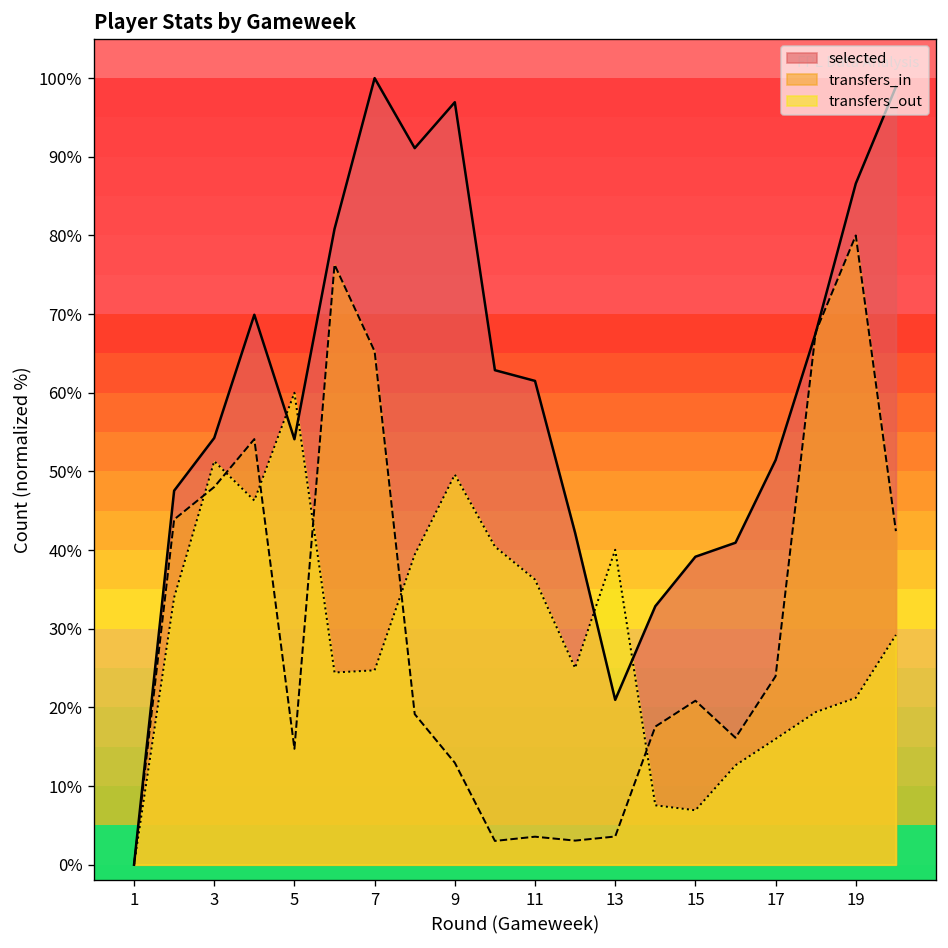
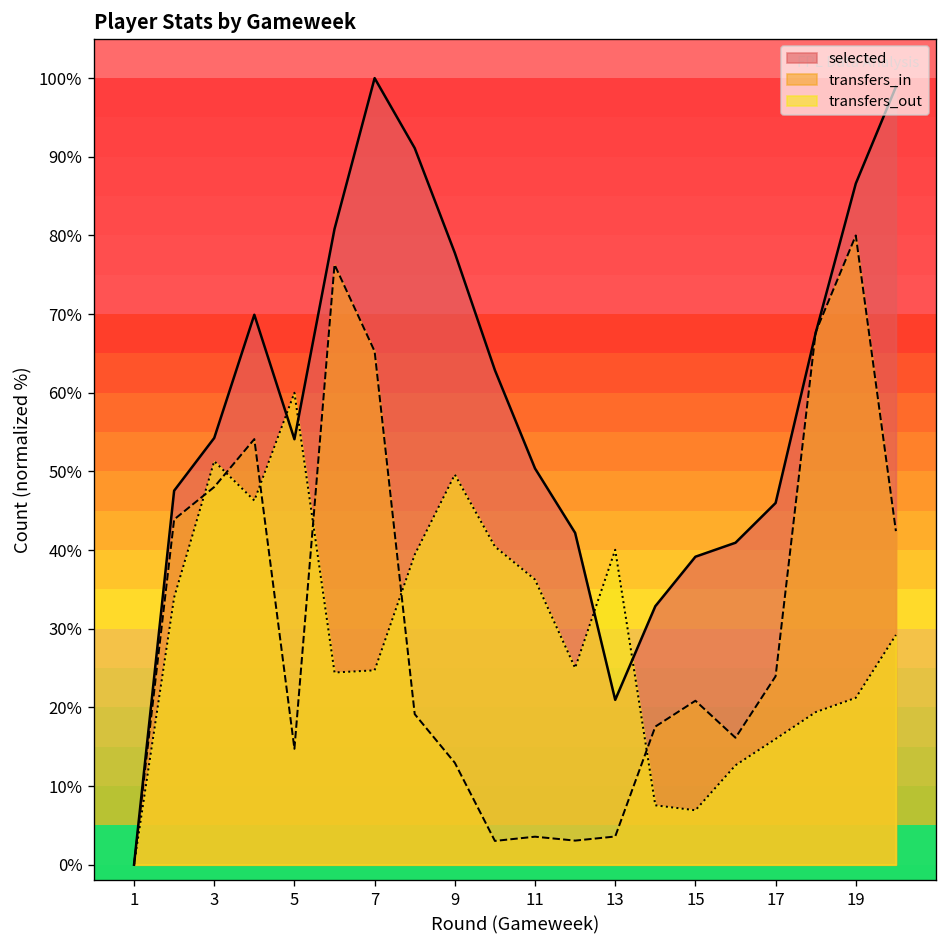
  {
    "selected": {
      "3": "54%",
      "5": "54%",
      "7": "100%",
-     "9": "97%",
-     "11": "62%",
+     "9": "78%",
+     "11": "50%",
      "13": "21%",
      "15": "39%",
-     "17": "51%",
+     "17": "46%",
      "19": "87%"
    }
  }
